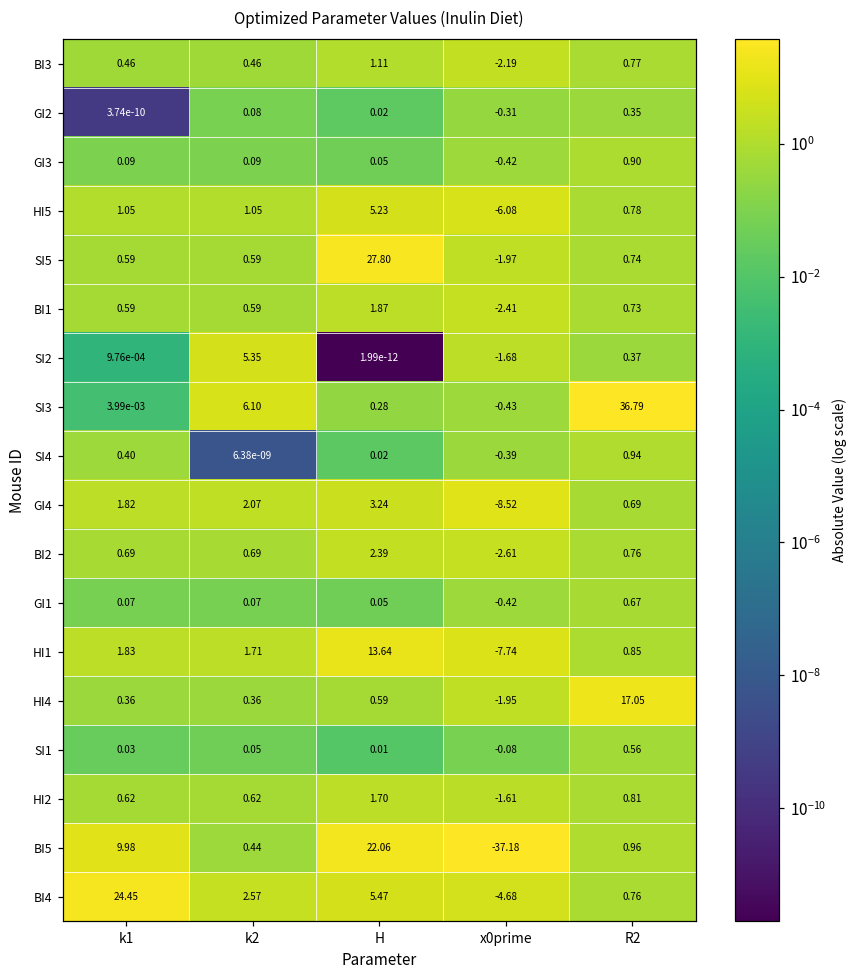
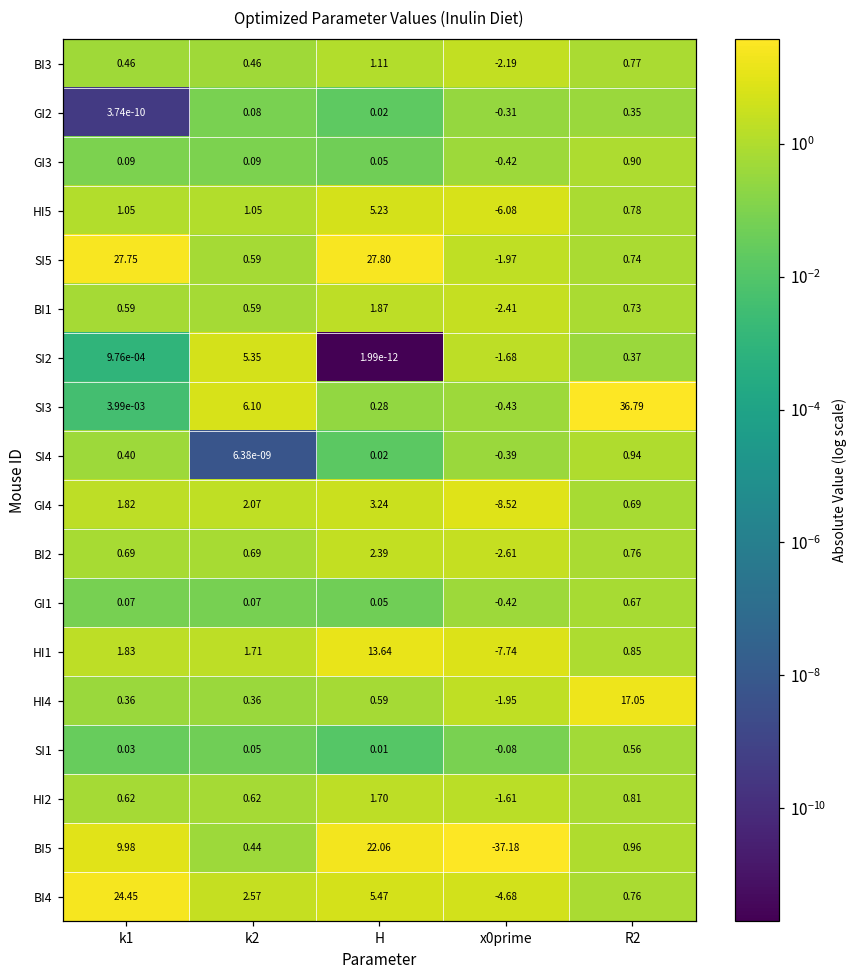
  {
    "BI3": {
      "k1": "0.46",
      "k2": "0.46",
      "H": "1.11",
      "x0prime": "-2.19",
      "R2": "0.77"
    },
    "GI2": {
      "k1": "3.74e-10",
      "k2": "0.08",
      "H": "0.02",
      "x0prime": "-0.31",
      "R2": "0.35"
    },
    "GI3": {
      "k1": "0.09",
      "k2": "0.09",
      "H": "0.05",
      "x0prime": "-0.42",
      "R2": "0.90"
    },
    "HI5": {
      "k1": "1.05",
      "k2": "1.05",
      "H": "5.23",
      "x0prime": "-6.08",
      "R2": "0.78"
    },
    "SI5": {
-     "k1": "0.59",
+     "k1": "27.75",
      "k2": "0.59",
      "H": "27.80",
      "x0prime": "-1.97",
      "R2": "0.74"
    },
    "BI1": {
      "k1": "0.59",
      "k2": "0.59",
      "H": "1.87",
      "x0prime": "-2.41",
      "R2": "0.73"
    },
    "SI2": {
      "k1": "9.76e-04",
      "k2": "5.35",
      "H": "1.99e-12",
      "x0prime": "-1.68",
      "R2": "0.37"
    },
    "SI3": {
      "k1": "3.99e-03",
      "k2": "6.10",
      "H": "0.28",
      "x0prime": "-0.43",
      "R2": "36.79"
    },
    "SI4": {
      "k1": "0.40",
      "k2": "6.38e-09",
      "H": "0.02",
      "x0prime": "-0.39",
      "R2": "0.94"
    },
    "GI4": {
      "k1": "1.82",
      "k2": "2.07",
      "H": "3.24",
      "x0prime": "-8.52",
      "R2": "0.69"
    },
    "BI2": {
      "k1": "0.69",
      "k2": "0.69",
      "H": "2.39",
      "x0prime": "-2.61",
      "R2": "0.76"
    },
    "GI1": {
      "k1": "0.07",
      "k2": "0.07",
      "H": "0.05",
      "x0prime": "-0.42",
      "R2": "0.67"
    },
    "HI1": {
      "k1": "1.83",
      "k2": "1.71",
      "H": "13.64",
      "x0prime": "-7.74",
      "R2": "0.85"
    },
    "HI4": {
      "k1": "0.36",
      "k2": "0.36",
      "H": "0.59",
      "x0prime": "-1.95",
      "R2": "17.05"
    },
    "SI1": {
      "k1": "0.03",
      "k2": "0.05",
      "H": "0.01",
      "x0prime": "-0.08",
      "R2": "0.56"
    },
    "HI2": {
      "k1": "0.62",
      "k2": "0.62",
      "H": "1.70",
      "x0prime": "-1.61",
      "R2": "0.81"
    },
    "BI5": {
      "k1": "9.98",
      "k2": "0.44",
      "H": "22.06",
      "x0prime": "-37.18",
      "R2": "0.96"
    },
    "BI4": {
      "k1": "24.45",
      "k2": "2.57",
      "H": "5.47",
      "x0prime": "-4.68",
      "R2": "0.76"
    }
  }
